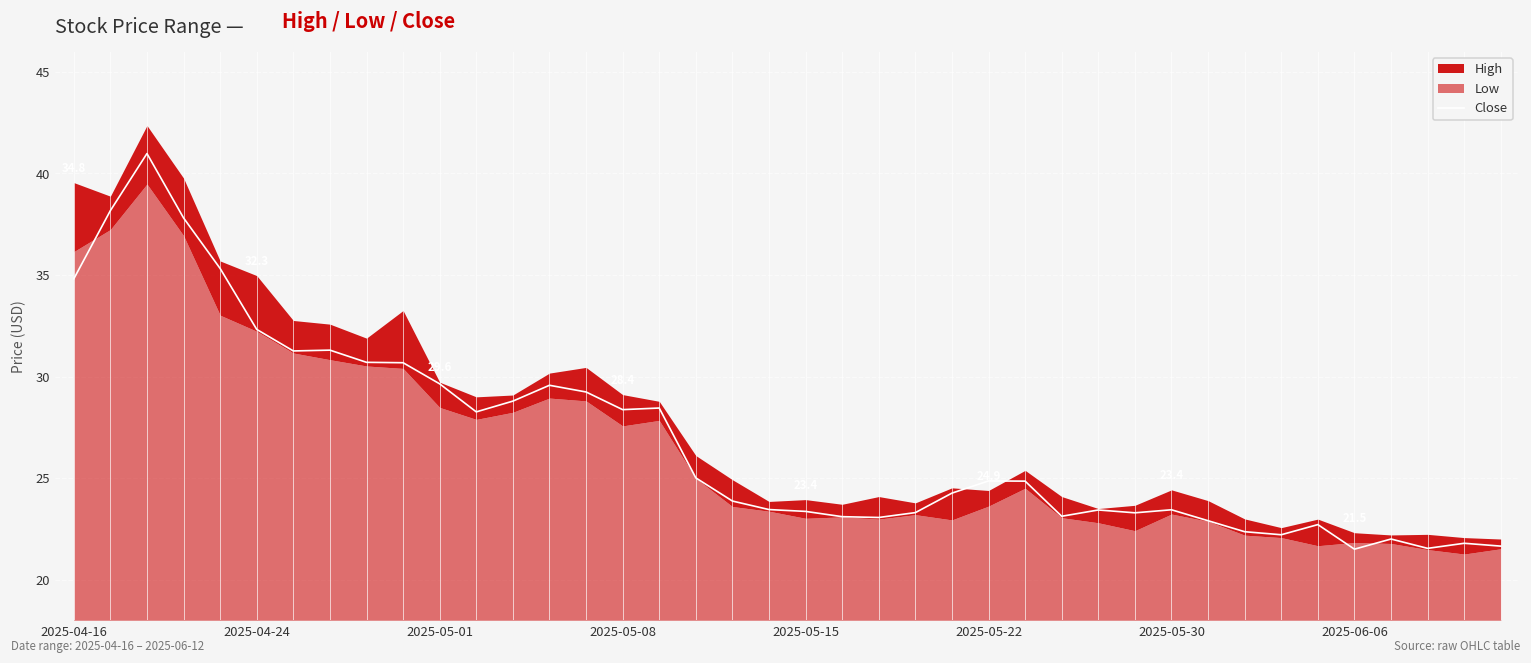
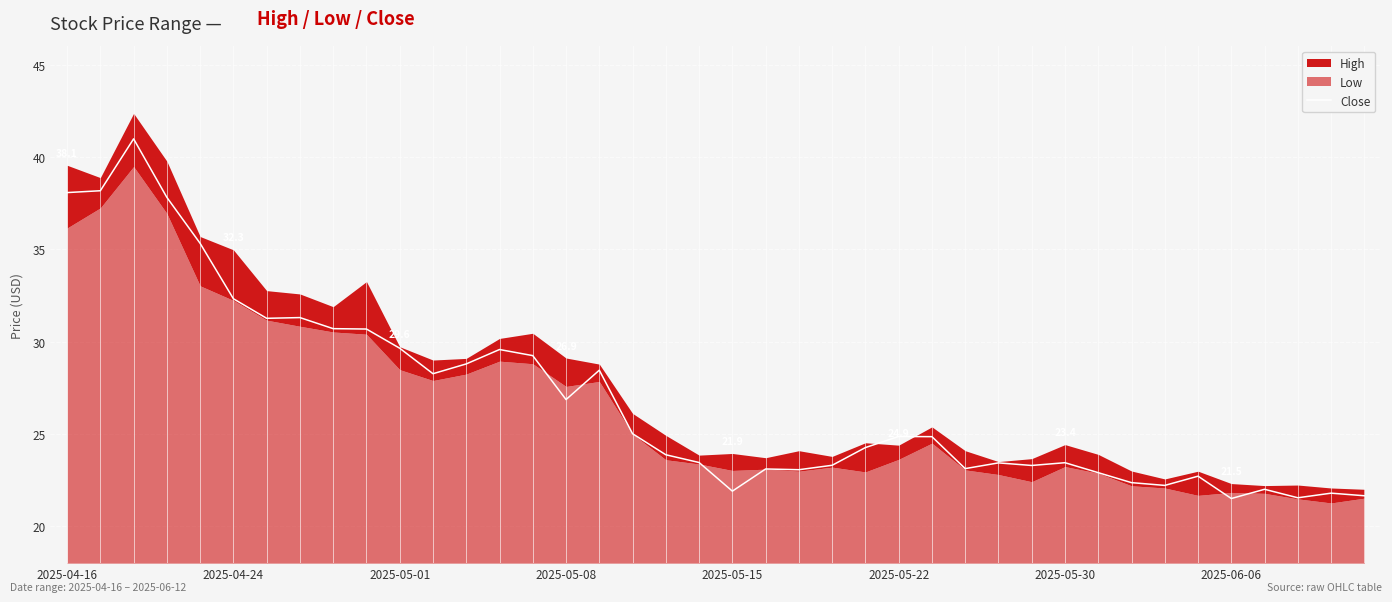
  {
    "Close": {
-     "2025-04-16": 34.8,
-     "2025-05-08": 28.4,
-     "2025-05-15": 23.4,
+     "2025-04-16": 38.1,
+     "2025-05-08": 26.9,
+     "2025-05-15": 21.9,
      "2025-05-22": 24.9,
      "2025-05-30": 23.4,
      "2025-06-06": 21.5
    }
  }
